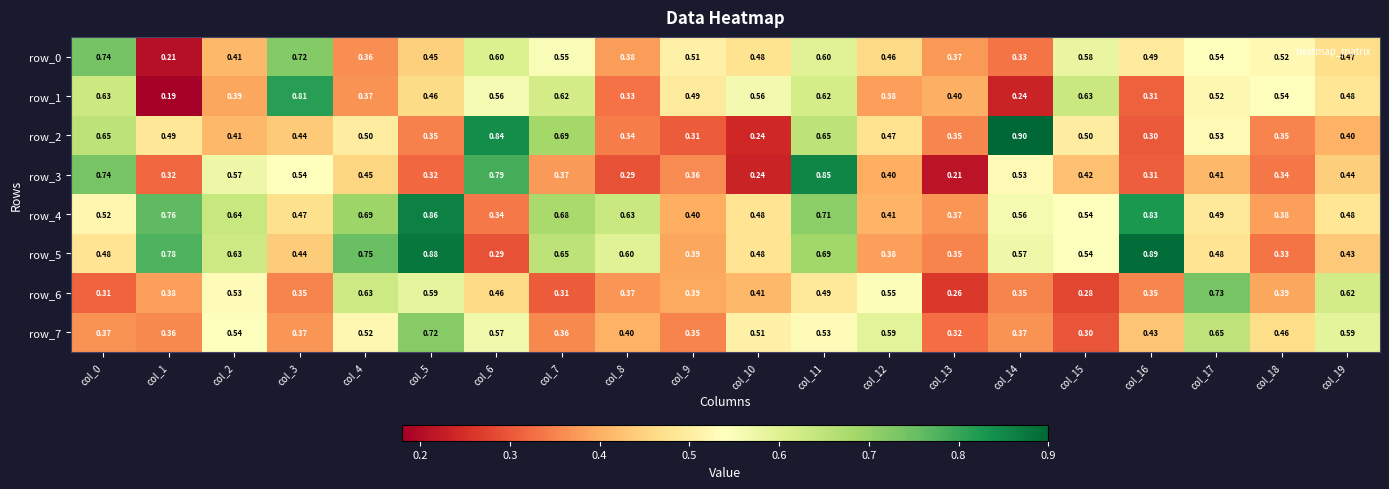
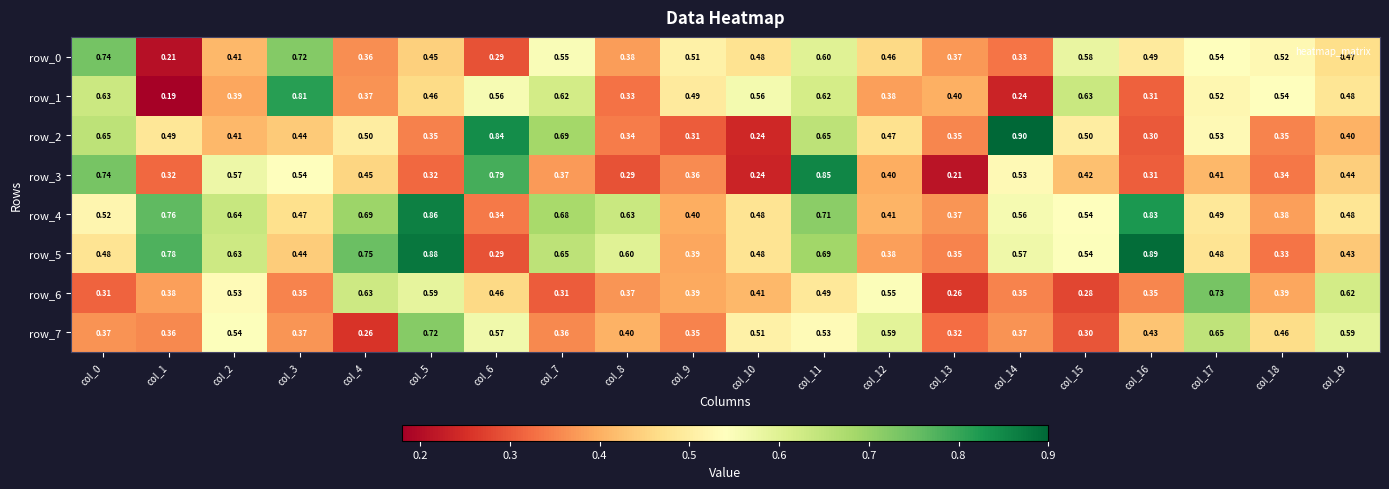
  {
    "row_0": {
      "col_0": 0.74,
      "col_1": 0.21,
      "col_2": 0.41,
      "col_3": 0.72,
      "col_4": 0.36,
      "col_5": 0.45,
-     "col_6": 0.60,
+     "col_6": 0.29,
      "col_7": 0.55,
      "col_8": 0.38,
      "col_9": 0.51,
      "col_10": 0.48,
      "col_11": 0.60,
      "col_12": 0.46,
      "col_13": 0.37,
      "col_14": 0.33,
      "col_15": 0.58,
      "col_16": 0.49,
      "col_17": 0.54
    },
    "row_1": {
      "col_0": 0.63,
      "col_1": 0.19,
      "col_2": 0.39,
      "col_3": 0.81,
      "col_4": 0.37,
      "col_5": 0.46,
      "col_6": 0.56,
      "col_7": 0.62,
      "col_8": 0.33,
      "col_9": 0.49,
      "col_10": 0.56,
      "col_11": 0.62,
      "col_12": 0.38,
      "col_13": 0.40,
      "col_14": 0.24,
      "col_15": 0.63,
      "col_16": 0.31,
      "col_17": 0.52,
      "col_18": 0.54,
      "col_19": 0.48
    },
    "row_2": {
      "col_0": 0.65,
      "col_1": 0.49,
      "col_2": 0.41,
      "col_3": 0.44,
      "col_4": 0.50,
      "col_5": 0.35,
      "col_6": 0.84,
      "col_7": 0.69,
      "col_8": 0.34,
      "col_9": 0.31,
      "col_10": 0.24,
      "col_11": 0.65,
      "col_12": 0.47,
      "col_13": 0.35,
      "col_14": 0.90,
      "col_15": 0.50,
      "col_16": 0.30,
      "col_17": 0.53,
      "col_18": 0.35,
      "col_19": 0.40
    },
    "row_3": {
      "col_0": 0.74,
      "col_1": 0.32,
      "col_2": 0.57,
      "col_3": 0.54,
      "col_4": 0.45,
      "col_5": 0.32,
      "col_6": 0.79,
      "col_7": 0.37,
      "col_8": 0.29,
      "col_9": 0.36,
      "col_10": 0.24,
      "col_11": 0.85,
      "col_12": 0.40,
      "col_13": 0.21,
      "col_14": 0.53,
      "col_15": 0.42,
      "col_16": 0.31,
      "col_17": 0.41,
      "col_18": 0.34,
      "col_19": 0.44
    },
    "row_4": {
      "col_0": 0.52,
      "col_1": 0.76,
      "col_2": 0.64,
      "col_3": 0.47,
      "col_4": 0.69,
      "col_5": 0.86,
      "col_6": 0.34,
      "col_7": 0.68,
      "col_8": 0.63,
      "col_9": 0.40,
      "col_10": 0.48,
      "col_11": 0.71,
      "col_12": 0.41,
      "col_13": 0.37,
      "col_14": 0.56,
      "col_15": 0.54,
      "col_16": 0.83,
      "col_17": 0.49,
      "col_18": 0.38,
      "col_19": 0.48
    },
    "row_5": {
      "col_0": 0.48,
      "col_1": 0.78,
      "col_2": 0.63,
      "col_3": 0.44,
      "col_4": 0.75,
      "col_5": 0.88,
      "col_6": 0.29,
      "col_7": 0.65,
      "col_8": 0.60,
      "col_9": 0.39,
      "col_10": 0.48,
      "col_11": 0.69,
      "col_12": 0.38,
      "col_13": 0.35,
      "col_14": 0.57,
      "col_15": 0.54,
      "col_16": 0.89,
      "col_17": 0.48,
      "col_18": 0.33,
      "col_19": 0.43
    },
    "row_6": {
      "col_0": 0.31,
      "col_1": 0.38,
      "col_2": 0.53,
      "col_3": 0.35,
      "col_4": 0.63,
      "col_5": 0.59,
      "col_6": 0.46,
      "col_7": 0.31,
      "col_8": 0.37,
      "col_9": 0.39,
      "col_10": 0.41,
      "col_11": 0.49,
      "col_12": 0.55,
      "col_13": 0.26,
      "col_14": 0.35,
      "col_15": 0.28,
      "col_16": 0.35,
      "col_17": 0.73,
      "col_18": 0.39,
      "col_19": 0.62
    },
    "row_7": {
      "col_0": 0.37,
      "col_1": 0.36,
      "col_2": 0.54,
      "col_3": 0.37,
-     "col_4": 0.52,
+     "col_4": 0.26,
      "col_5": 0.72,
      "col_6": 0.57,
      "col_7": 0.36,
      "col_8": 0.40,
      "col_9": 0.35,
      "col_10": 0.51,
      "col_11": 0.53,
      "col_12": 0.59,
      "col_13": 0.32,
      "col_14": 0.37,
      "col_15": 0.30,
      "col_16": 0.43,
      "col_17": 0.65,
      "col_18": 0.46,
      "col_19": 0.59
    }
  }
